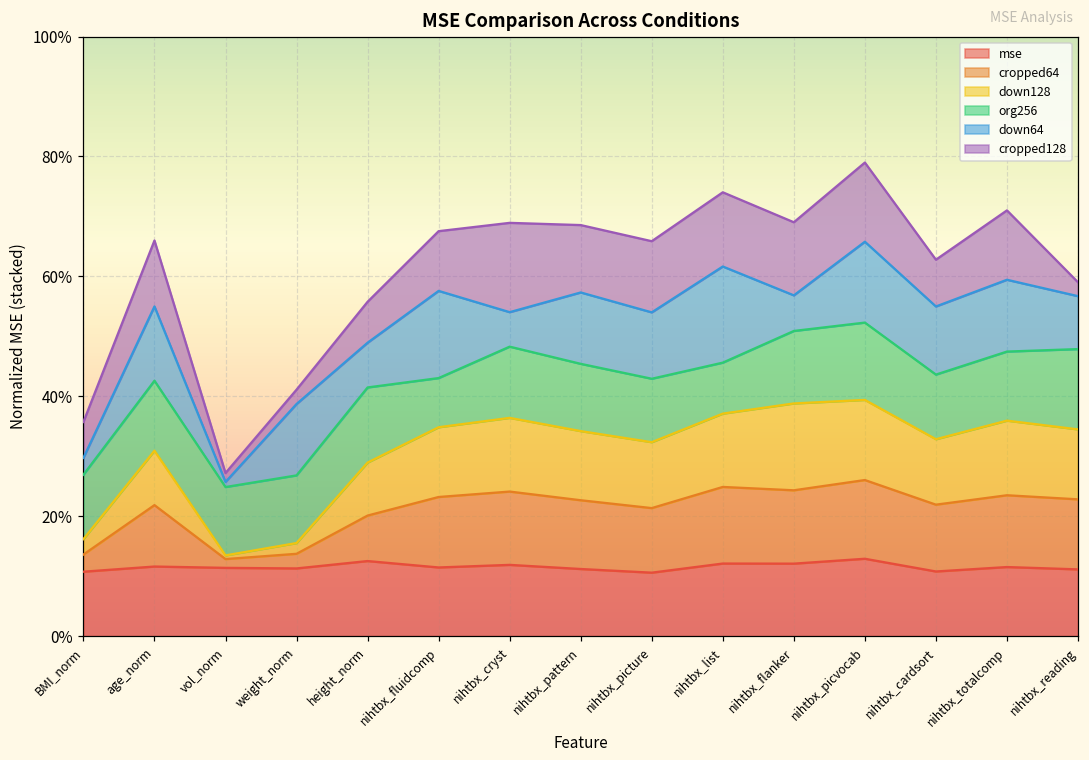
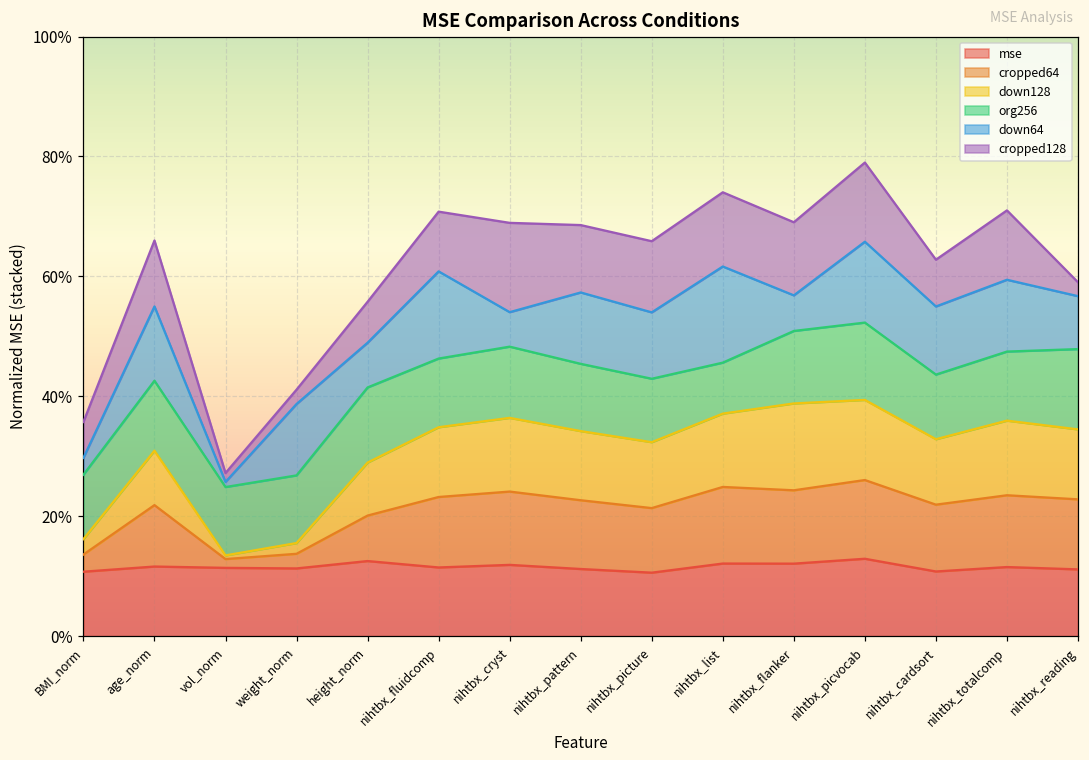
  {
    "down128": {
      "BMI_norm": "3%",
      "age_norm": "9%",
      "vol_norm": "1%",
      "weight_norm": "2%",
      "height_norm": "9%",
      "nihtbx_fluidcomp": "12%",
      "nihtbx_cryst": "12%",
      "nihtbx_pattern": "12%",
      "nihtbx_picture": "11%",
      "nihtbx_list": "12%",
      "nihtbx_flanker": "14%",
      "nihtbx_picvocab": "13%",
      "nihtbx_cardsort": "11%",
      "nihtbx_totalcomp": "12%",
      "nihtbx_reading": "12%"
    },
    "org256": {
      "BMI_norm": "11%",
      "age_norm": "12%",
      "vol_norm": "11%",
      "weight_norm": "11%",
      "height_norm": "13%",
-     "nihtbx_fluidcomp": "8%",
+     "nihtbx_fluidcomp": "11%",
      "nihtbx_cryst": "12%",
      "nihtbx_pattern": "11%",
      "nihtbx_picture": "11%",
      "nihtbx_list": "9%",
      "nihtbx_flanker": "12%",
      "nihtbx_picvocab": "13%",
      "nihtbx_cardsort": "11%",
      "nihtbx_totalcomp": "12%",
      "nihtbx_reading": "13%"
    },
    "down64": {
      "BMI_norm": "3%",
      "age_norm": "12%",
      "vol_norm": "1%",
      "weight_norm": "12%",
      "height_norm": "7%",
      "nihtbx_fluidcomp": "15%",
      "nihtbx_cryst": "6%",
      "nihtbx_pattern": "12%",
      "nihtbx_picture": "11%",
      "nihtbx_list": "16%",
      "nihtbx_flanker": "6%",
      "nihtbx_picvocab": "13%",
      "nihtbx_cardsort": "11%",
      "nihtbx_totalcomp": "12%",
      "nihtbx_reading": "9%"
    },
    "cropped128": {
      "BMI_norm": "6%",
      "age_norm": "11%",
      "vol_norm": "1%",
      "weight_norm": "2%",
      "height_norm": "7%",
      "nihtbx_fluidcomp": "10%",
      "nihtbx_cryst": "15%",
      "nihtbx_pattern": "11%",
      "nihtbx_picture": "12%",
      "nihtbx_list": "12%",
      "nihtbx_flanker": "12%",
      "nihtbx_picvocab": "13%",
      "nihtbx_cardsort": "8%",
      "nihtbx_totalcomp": "12%",
      "nihtbx_reading": "2%"
    }
  }
